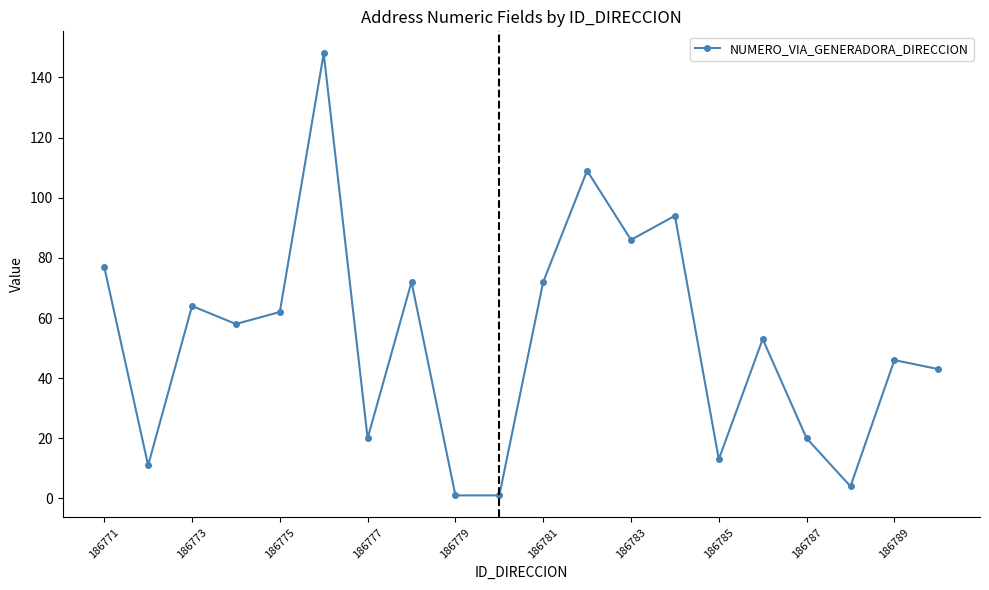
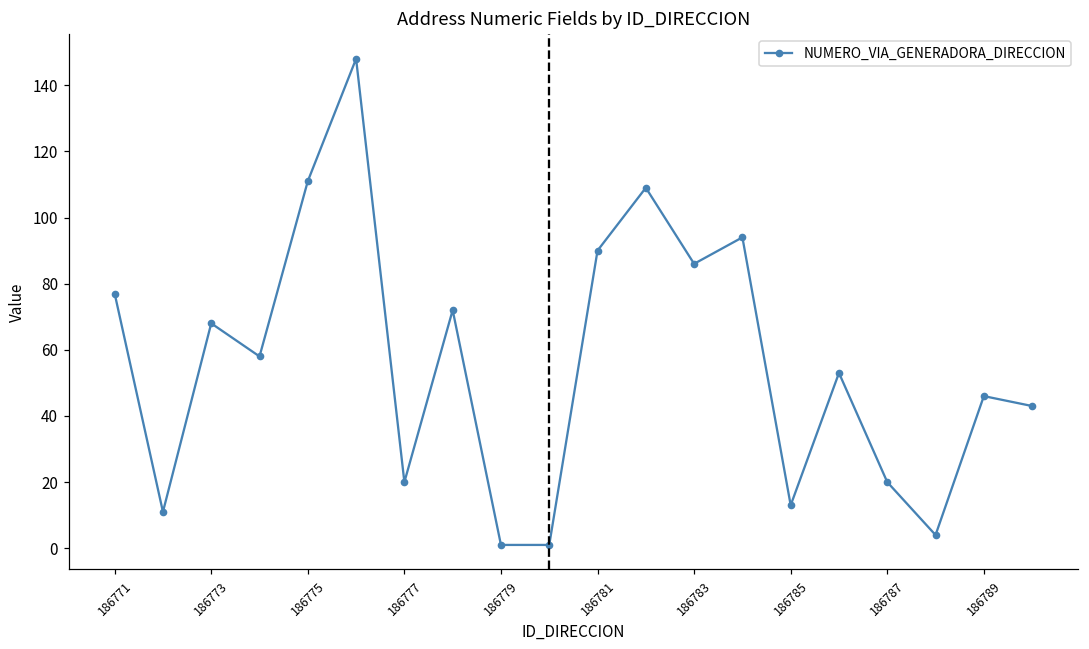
  {
    "186771": 77,
-   "186773": 64,
-   "186775": 62,
+   "186773": 68,
+   "186775": 111,
    "186777": 20,
    "186779": 1,
-   "186781": 72,
+   "186781": 90,
    "186783": 86,
    "186785": 13,
    "186787": 20,
    "186789": 46
  }
